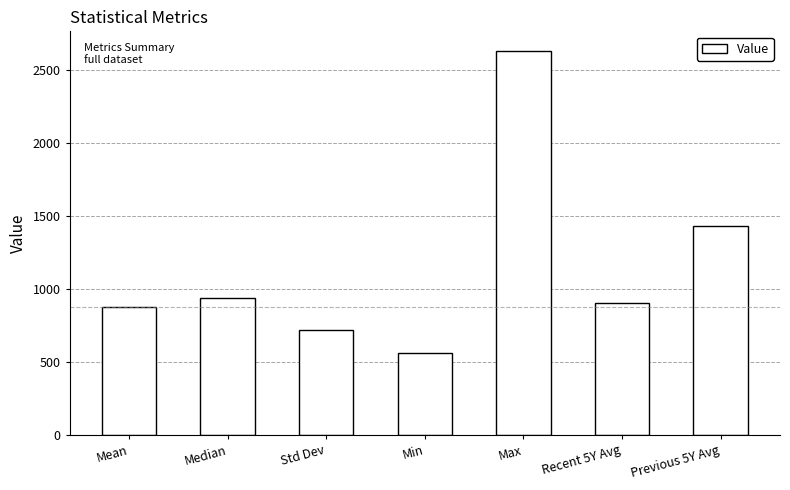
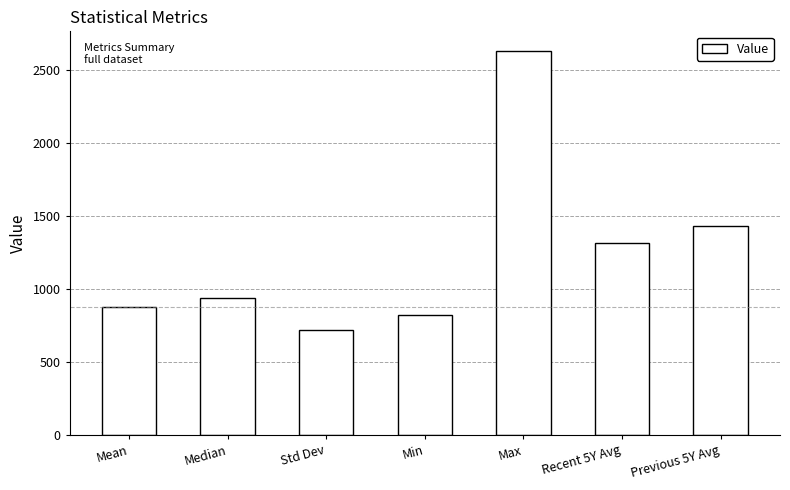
  {
    "Mean": 880,
    "Median": 940,
    "Std Dev": 720,
-   "Min": 560,
+   "Min": 820,
    "Max": 2640,
-   "Recent 5Y Avg": 900,
+   "Recent 5Y Avg": 1320,
    "Previous 5Y Avg": 1430
  }
